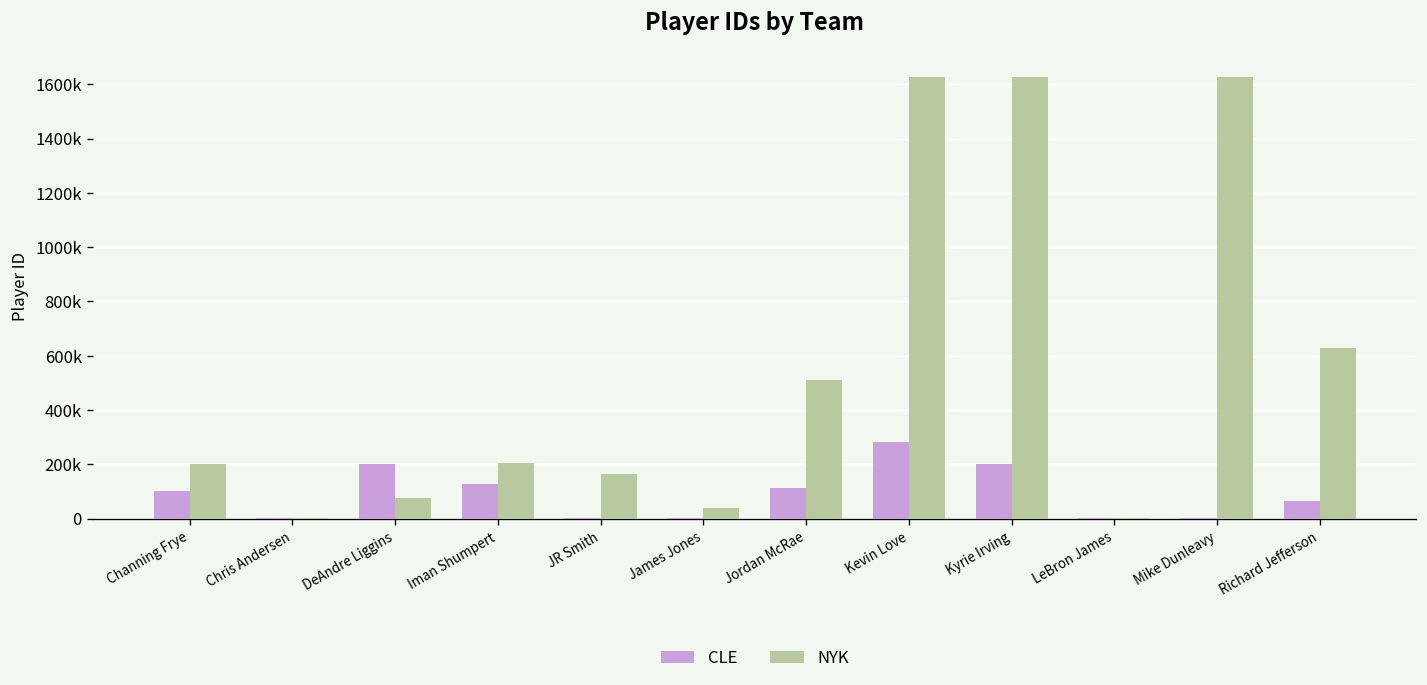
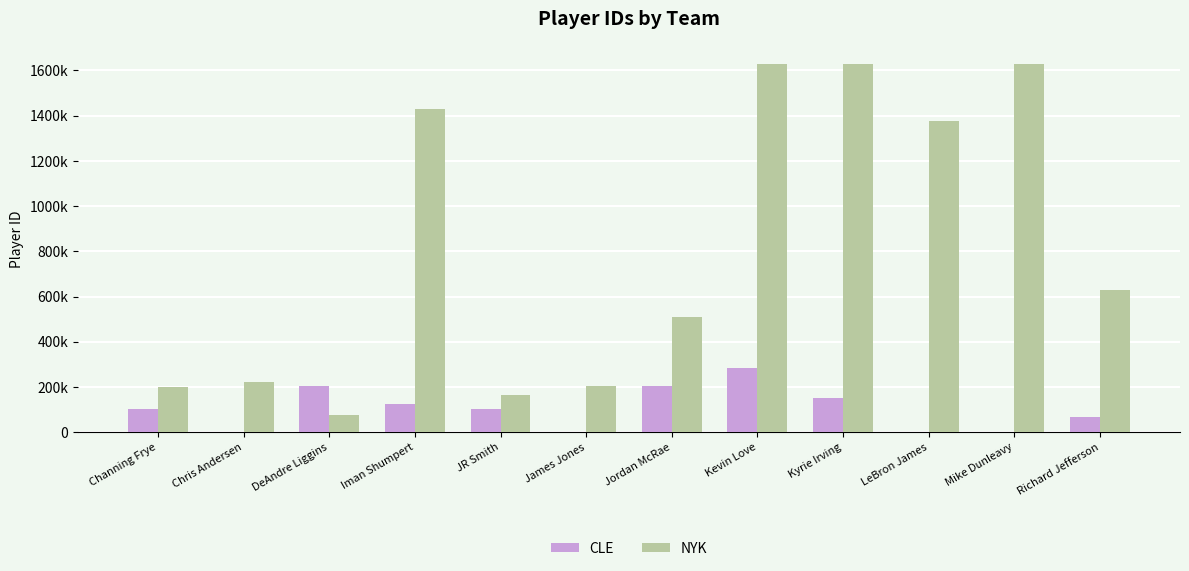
  {
    "CLE": {
      "Channing Frye": 100000,
      "DeAndre Liggins": 200000,
      "Iman Shumpert": 130000,
-     "JR Smith": 0,
-     "Jordan McRae": 110000,
+     "JR Smith": 100000,
+     "Jordan McRae": 200000,
      "Kevin Love": 280000,
-     "Kyrie Irving": 200000,
+     "Kyrie Irving": 150000,
      "Richard Jefferson": 70000
    },
    "NYK": {
      "Channing Frye": 200000,
-     "Chris Andersen": 0,
+     "Chris Andersen": 220000,
      "DeAndre Liggins": 70000,
-     "Iman Shumpert": 200000,
+     "Iman Shumpert": 1430000,
      "JR Smith": 160000,
-     "James Jones": 40000,
+     "James Jones": 200000,
      "Jordan McRae": 510000,
      "Kevin Love": 1630000,
      "Kyrie Irving": 1630000,
-     "LeBron James": 0,
+     "LeBron James": 1370000,
      "Mike Dunleavy": 1630000,
      "Richard Jefferson": 630000
    }
  }
